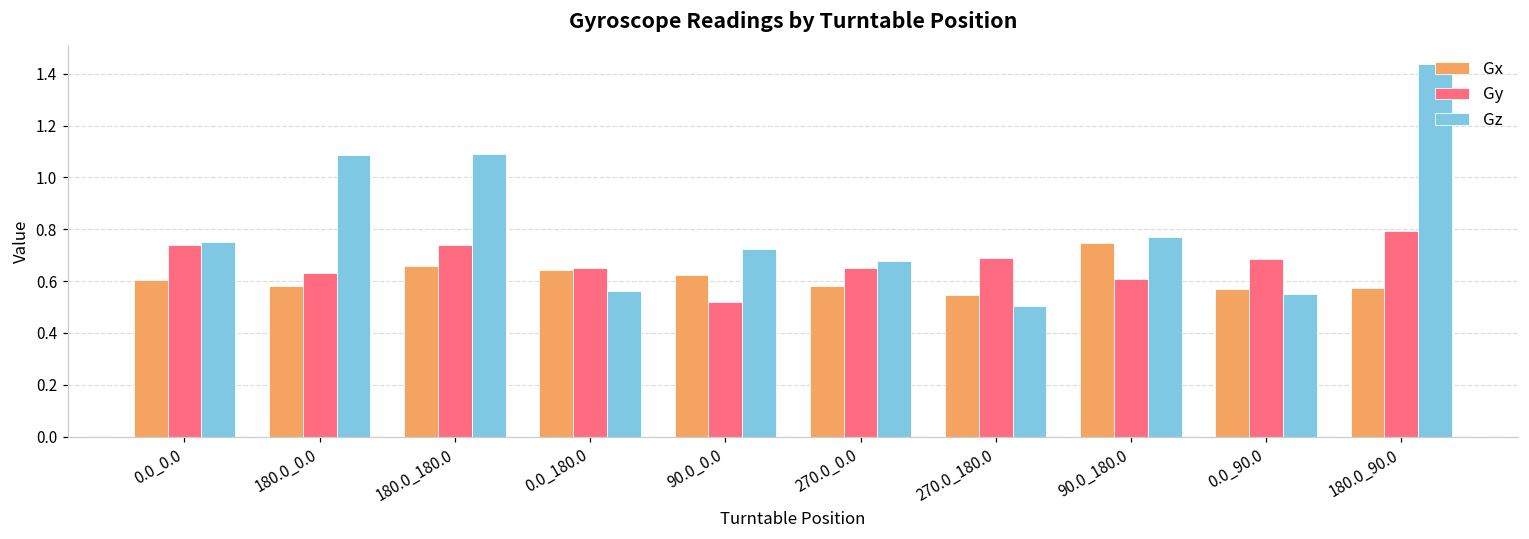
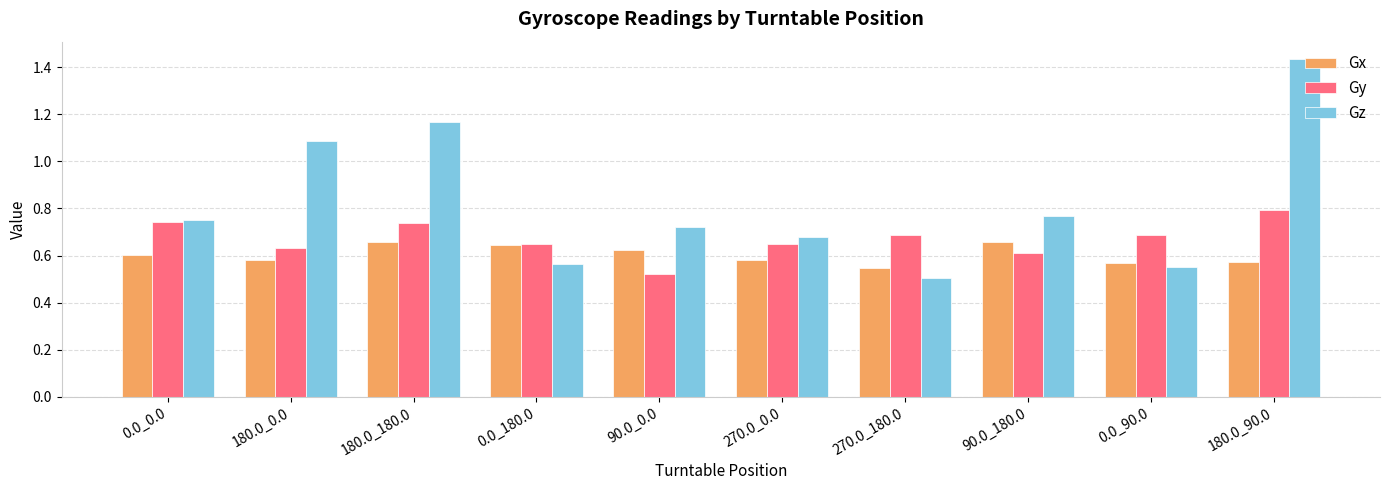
  {
    "Gx": {
      "0.0_0.0": 0.60,
      "180.0_0.0": 0.58,
      "180.0_180.0": 0.66,
      "0.0_180.0": 0.64,
      "90.0_0.0": 0.62,
      "270.0_0.0": 0.58,
      "270.0_180.0": 0.55,
-     "90.0_180.0": 0.75,
+     "90.0_180.0": 0.66,
      "0.0_90.0": 0.57,
      "180.0_90.0": 0.57
    },
    "Gy": {
      "0.0_0.0": 0.74,
      "180.0_0.0": 0.63,
      "180.0_180.0": 0.74,
      "0.0_180.0": 0.65,
      "90.0_0.0": 0.52,
      "270.0_0.0": 0.65,
      "270.0_180.0": 0.69,
      "90.0_180.0": 0.61,
      "0.0_90.0": 0.69,
      "180.0_90.0": 0.79
    },
    "Gz": {
      "0.0_0.0": 0.75,
      "180.0_0.0": 1.09,
-     "180.0_180.0": 1.09,
+     "180.0_180.0": 1.17,
      "0.0_180.0": 0.56,
      "90.0_0.0": 0.72,
      "270.0_0.0": 0.68,
      "270.0_180.0": 0.50,
      "90.0_180.0": 0.77,
      "0.0_90.0": 0.55,
      "180.0_90.0": 1.44
    }
  }
